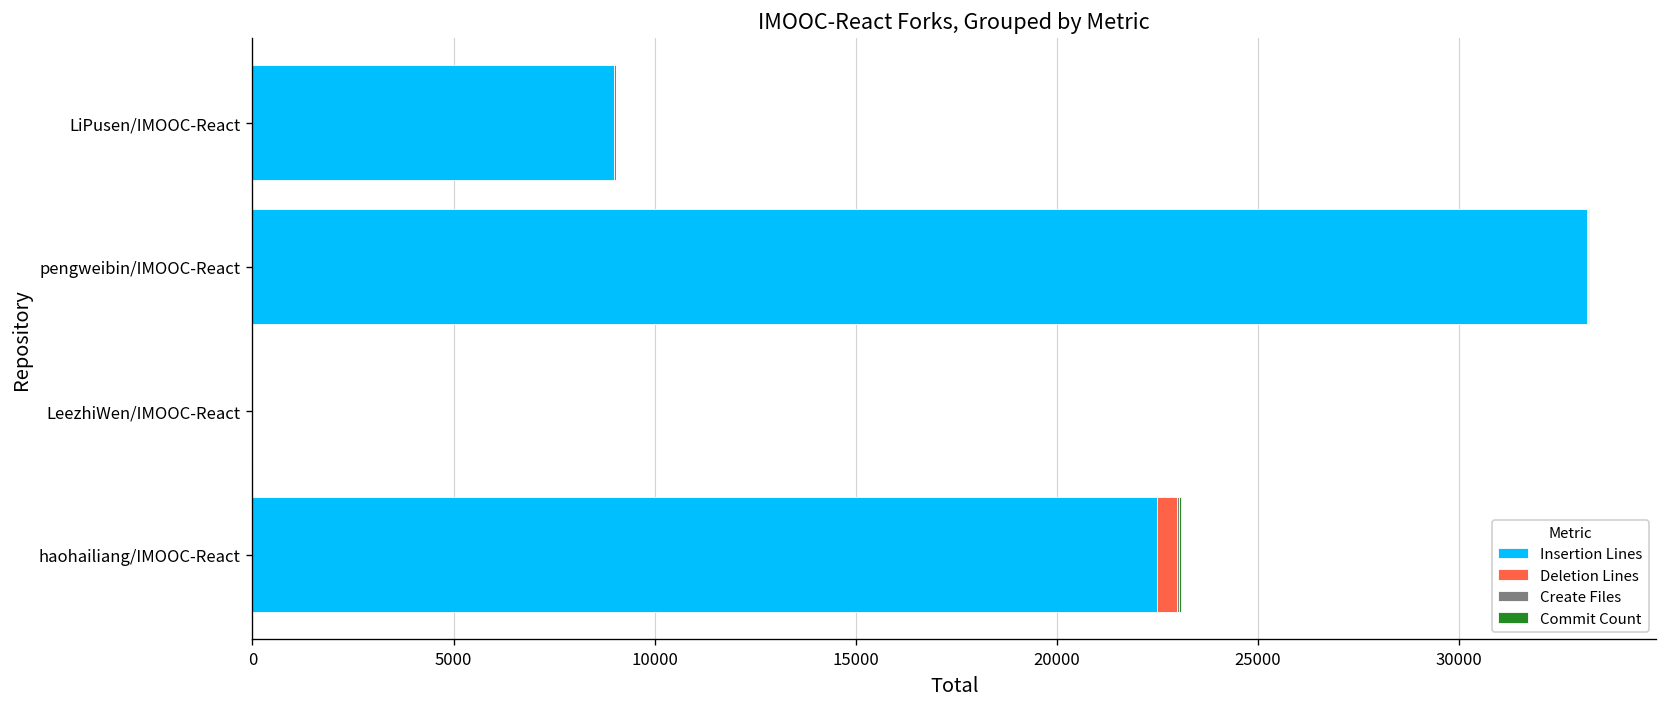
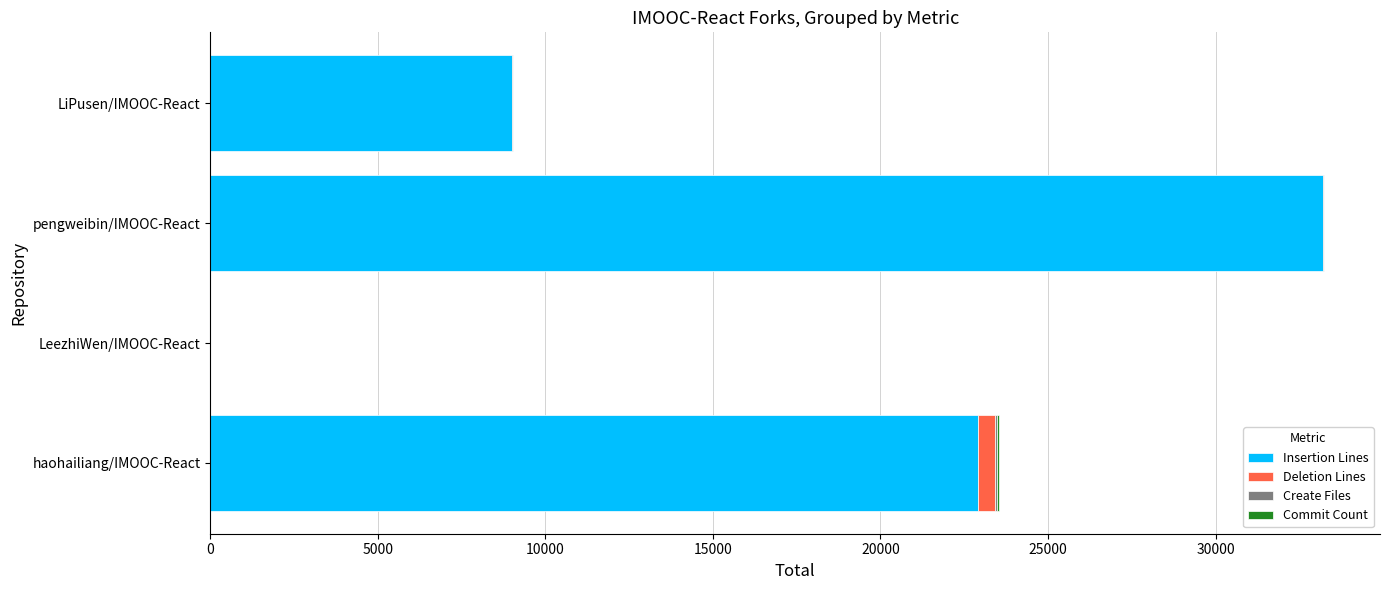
  {
    "Insertion Lines": {
      "LiPusen/IMOOC-React": 9000,
      "pengweibin/IMOOC-React": 33200,
      "LeezhiWen/IMOOC-React": 0,
-     "haohailiang/IMOOC-React": 22500
+     "haohailiang/IMOOC-React": 22900
    },
    "Deletion Lines": {
      "LeezhiWen/IMOOC-React": 0,
      "haohailiang/IMOOC-React": 500
    }
  }
